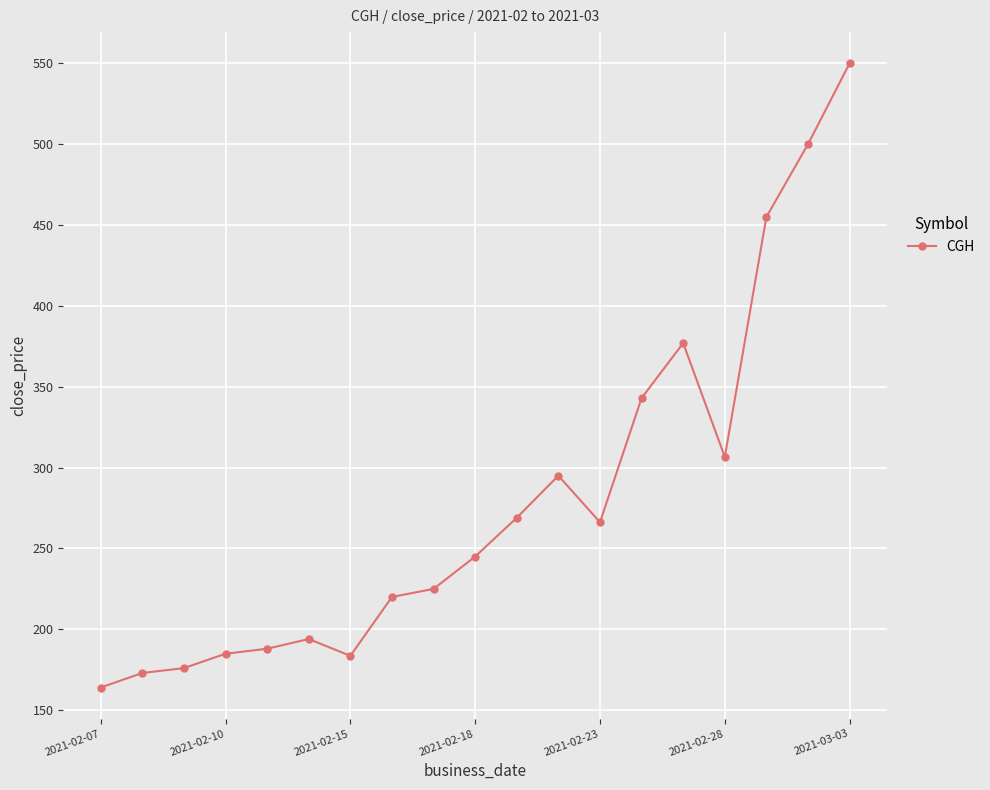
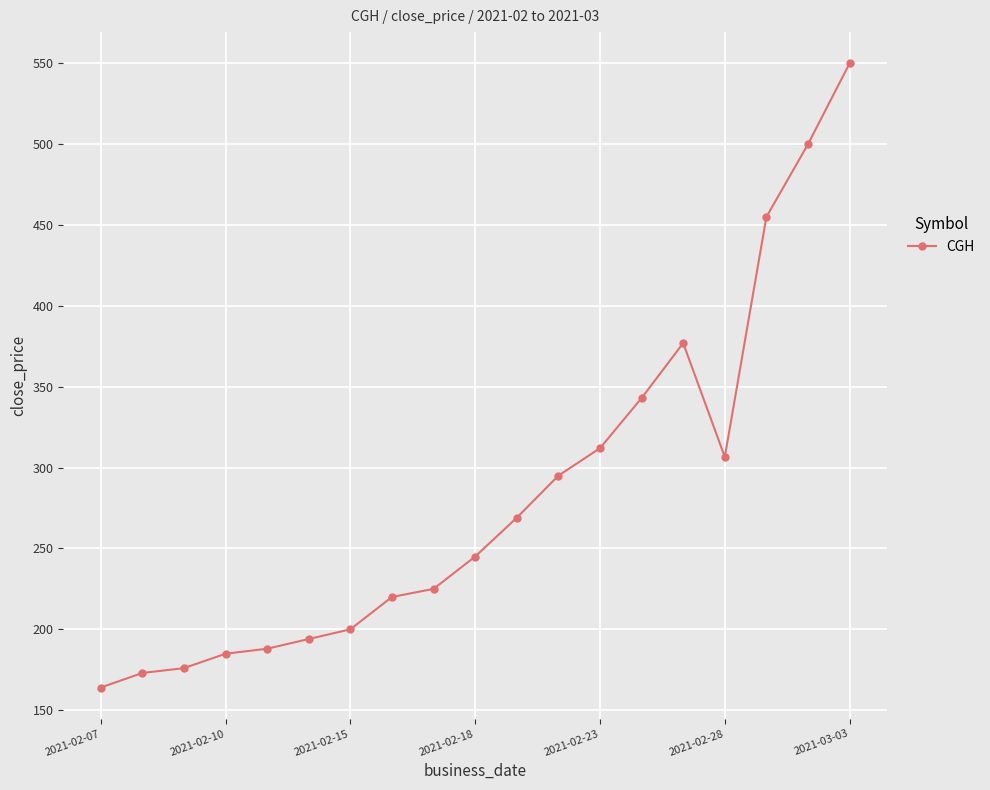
  {
    "2021-02-07": 164,
    "2021-02-10": 185,
-   "2021-02-15": 184,
+   "2021-02-15": 200,
    "2021-02-18": 245,
-   "2021-02-23": 266,
+   "2021-02-23": 312,
    "2021-02-28": 307,
    "2021-03-03": 550
  }
